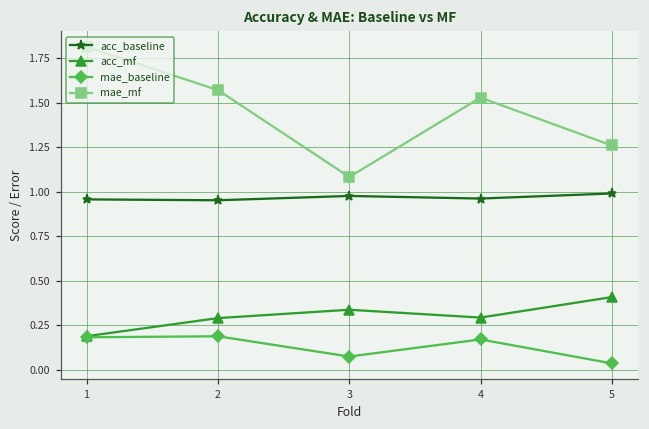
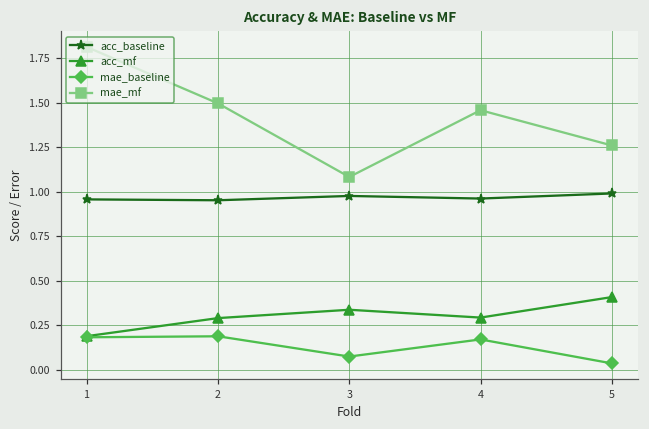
  {
    "mae_mf": {
-     "2": 1.57,
+     "2": 1.50,
      "3": 1.08,
-     "4": 1.53,
+     "4": 1.46,
      "5": 1.26
    }
  }
